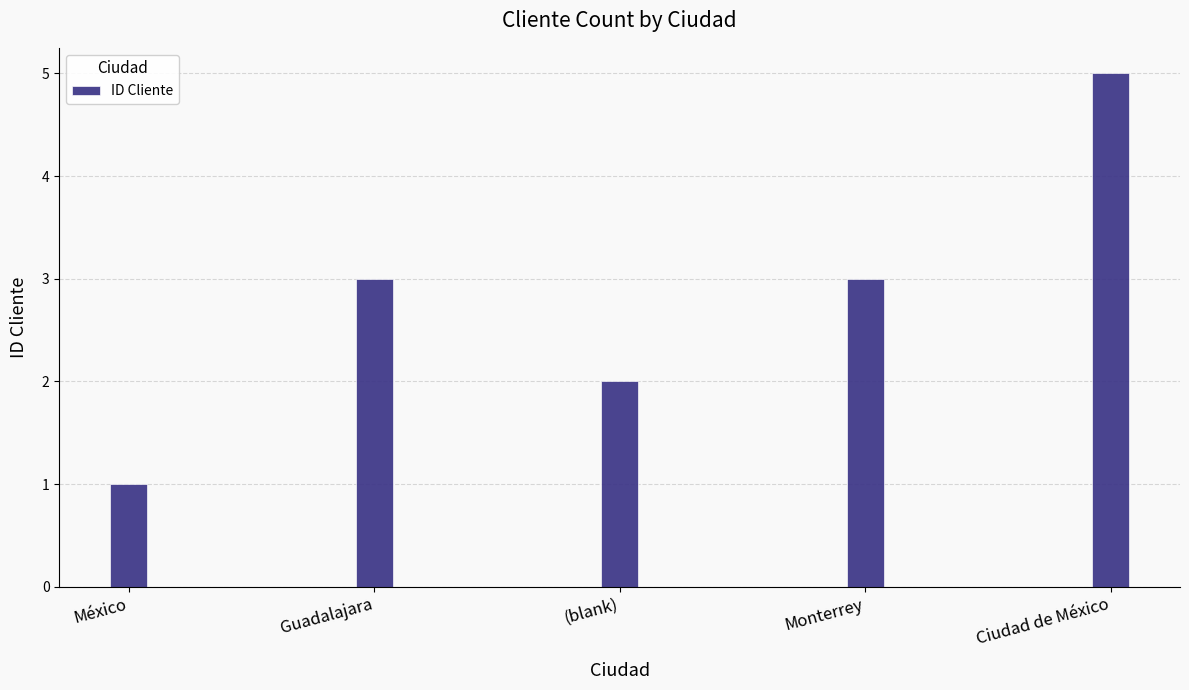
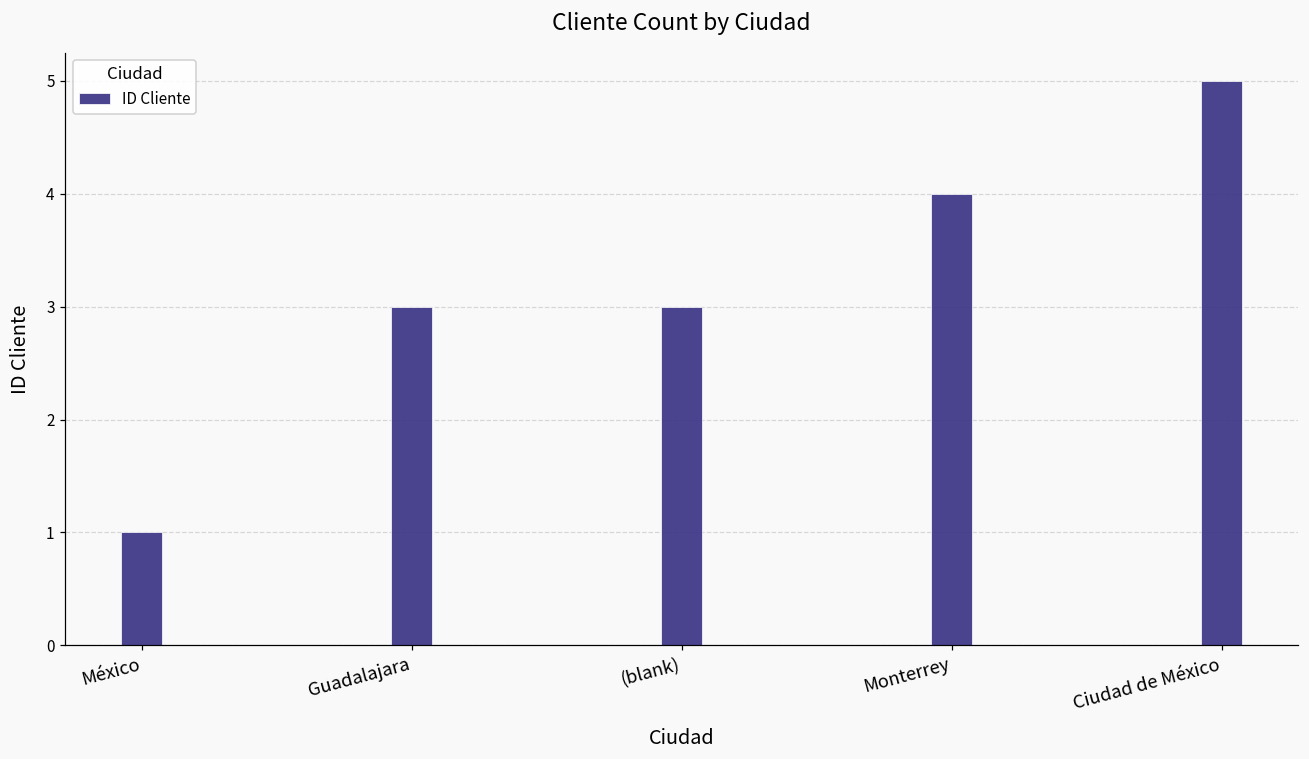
  {
    "México": 1,
    "Guadalajara": 3,
-   "(blank)": 2,
-   "Monterrey": 3,
+   "(blank)": 3,
+   "Monterrey": 4,
    "Ciudad de México": 5
  }
